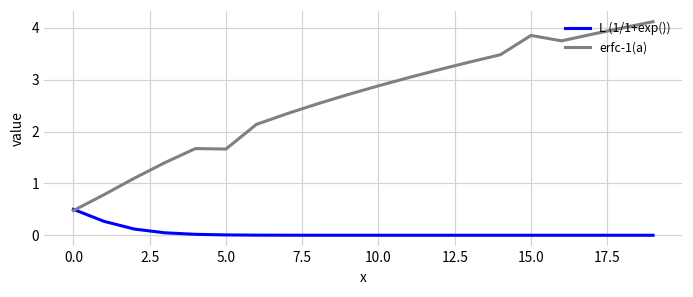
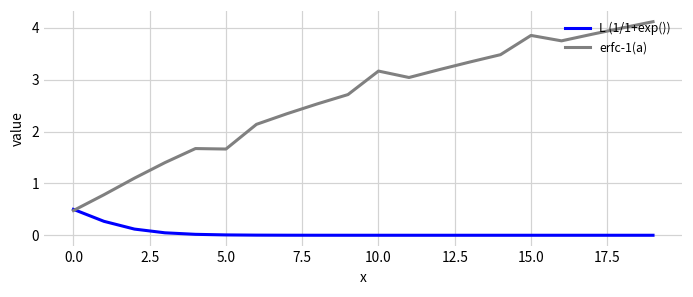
  {
    "L (1/1+exp())": {
      "5.0": 0.0,
      "10.0": 0.0,
      "15.0": 0.0
    },
    "erfc-1(a)": {
      "5.0": 1.7,
-     "10.0": 2.9,
+     "10.0": 3.2,
      "15.0": 3.9
    }
  }
